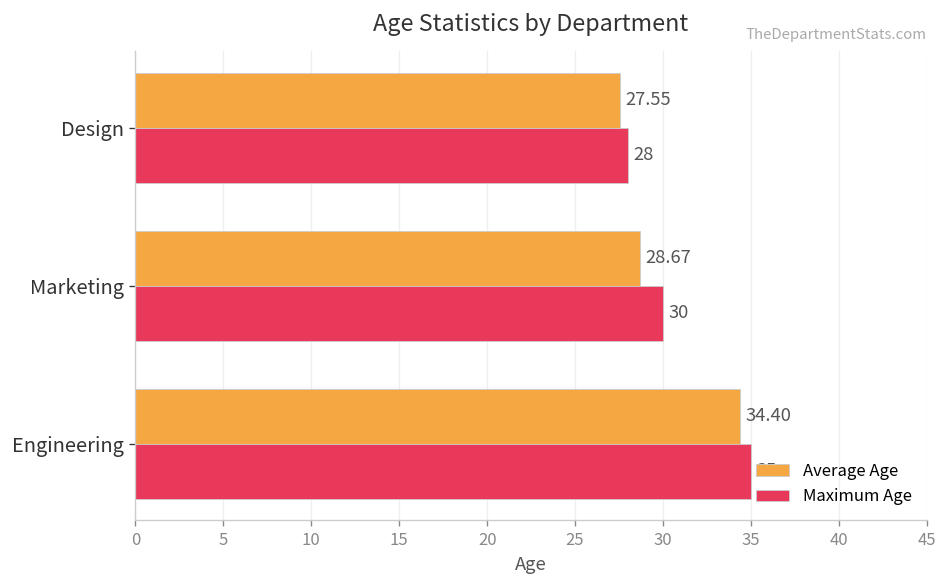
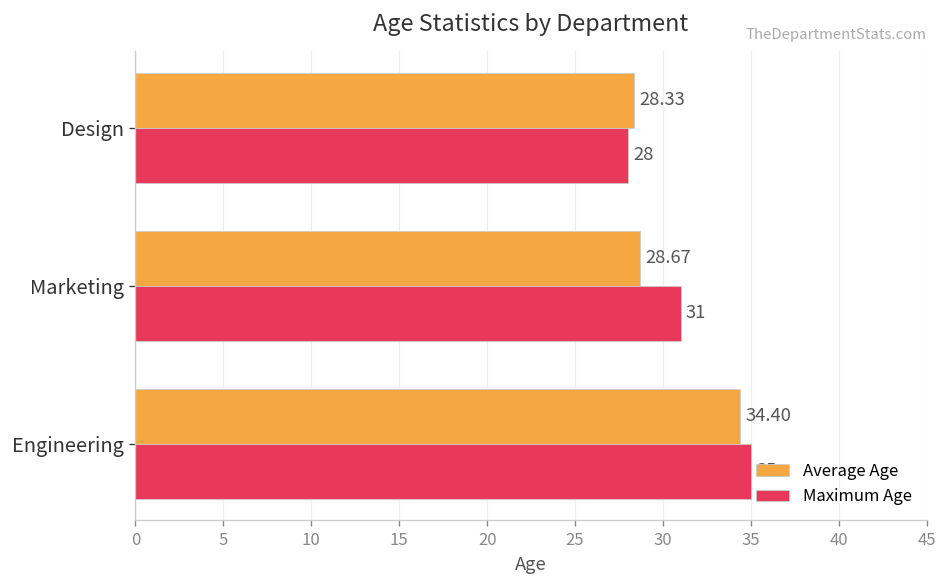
  {
    "Average Age": {
-     "Design": 27.55,
+     "Design": 28.33,
      "Marketing": 28.67,
      "Engineering": 34.40
    },
    "Maximum Age": {
      "Design": 28,
-     "Marketing": 30,
+     "Marketing": 31,
      "Engineering": 35
    }
  }
